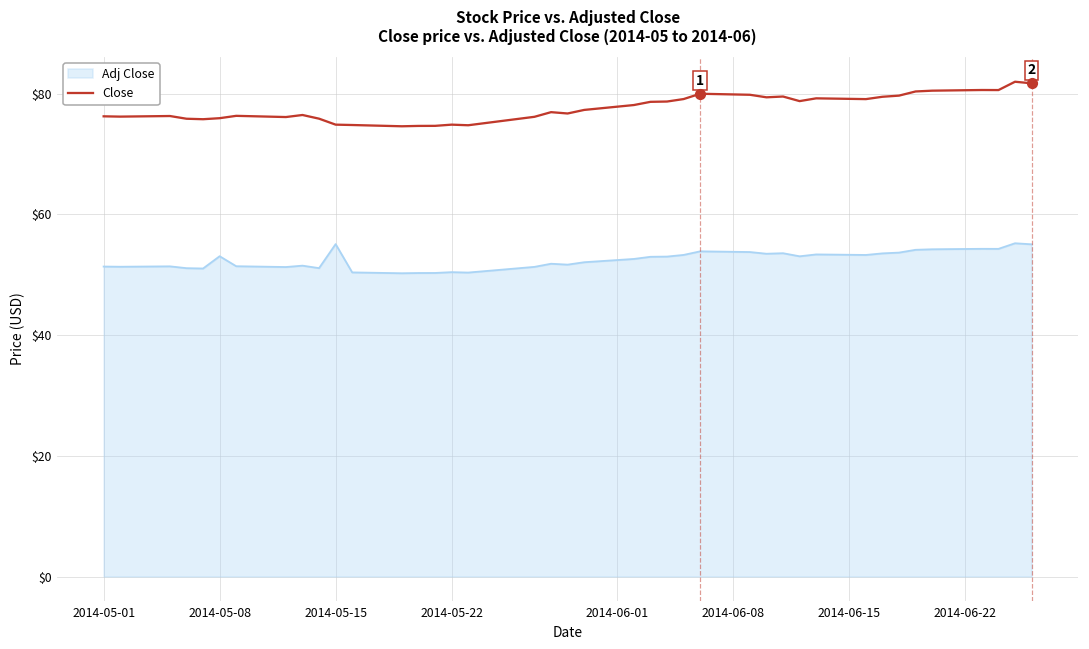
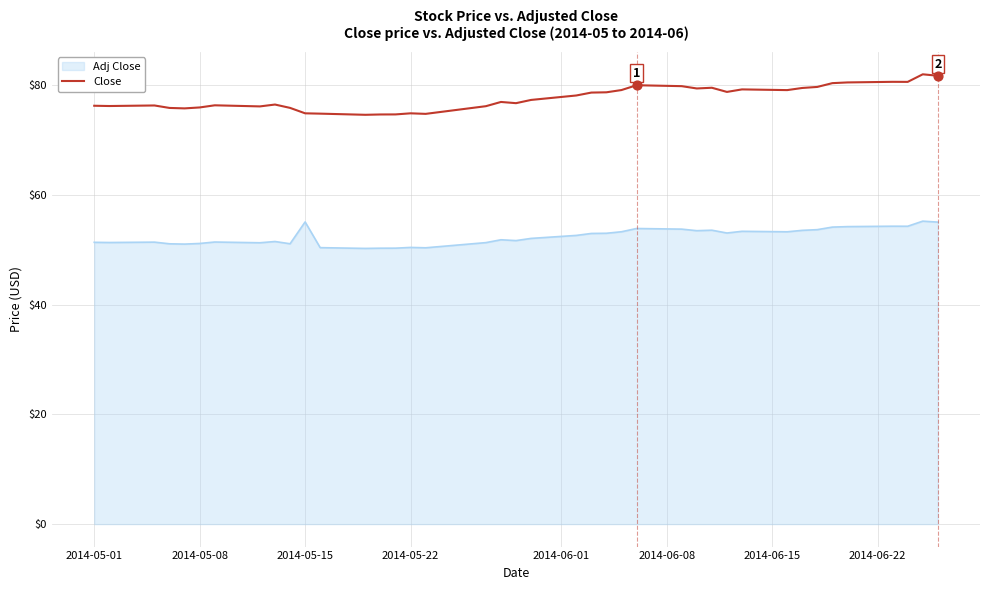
  {
    "Adj Close": {
      "2014-05-01": "$51",
-     "2014-05-08": "$53",
+     "2014-05-08": "$51",
      "2014-05-15": "$55",
      "2014-05-22": "$50"
    }
  }
